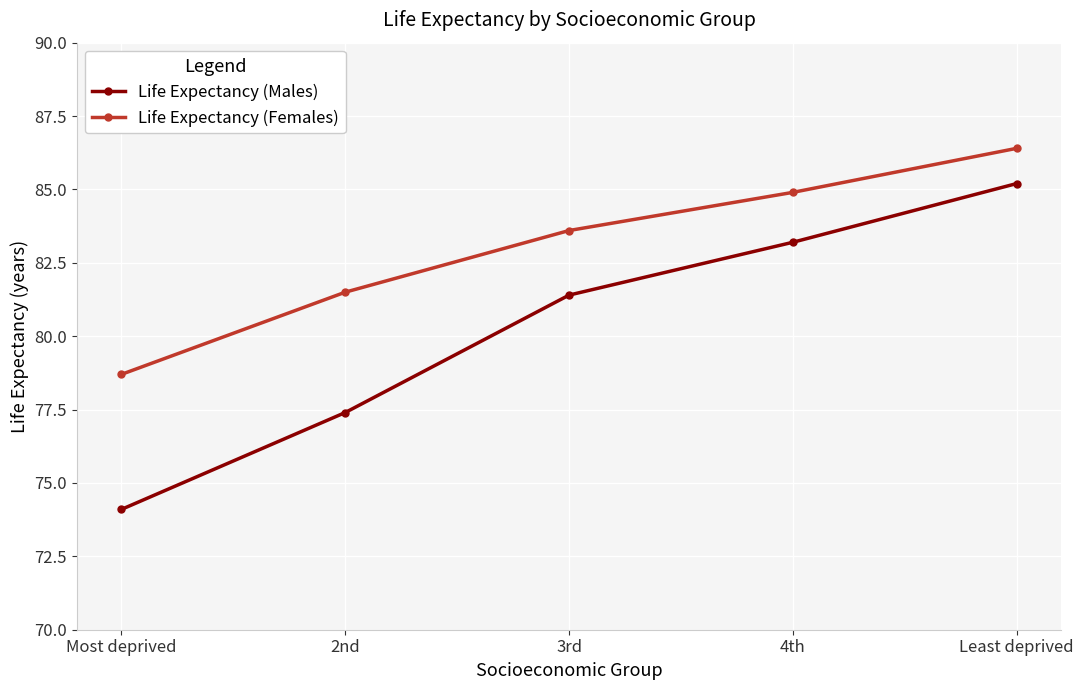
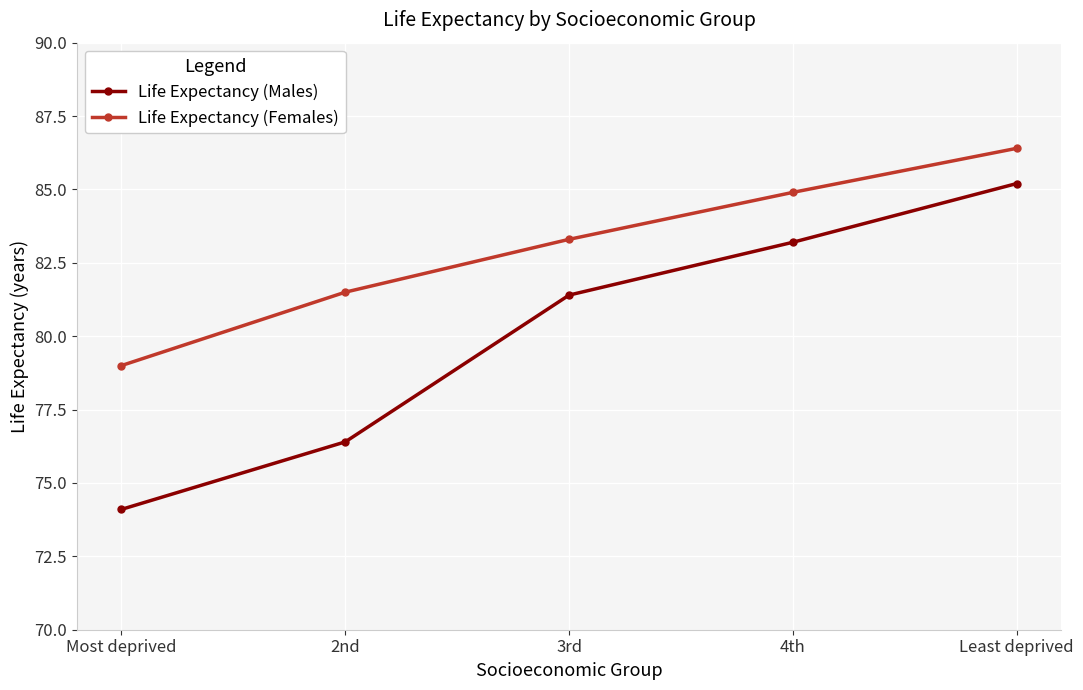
  {
    "Life Expectancy (Males)": {
      "Most deprived": 74.1,
-     "2nd": 77.4,
+     "2nd": 76.4,
      "3rd": 81.4,
      "4th": 83.2,
      "Least deprived": 85.2
    },
    "Life Expectancy (Females)": {
-     "Most deprived": 78.7,
+     "Most deprived": 79.0,
      "2nd": 81.5,
-     "3rd": 83.6,
+     "3rd": 83.3,
      "4th": 84.9,
      "Least deprived": 86.4
    }
  }
